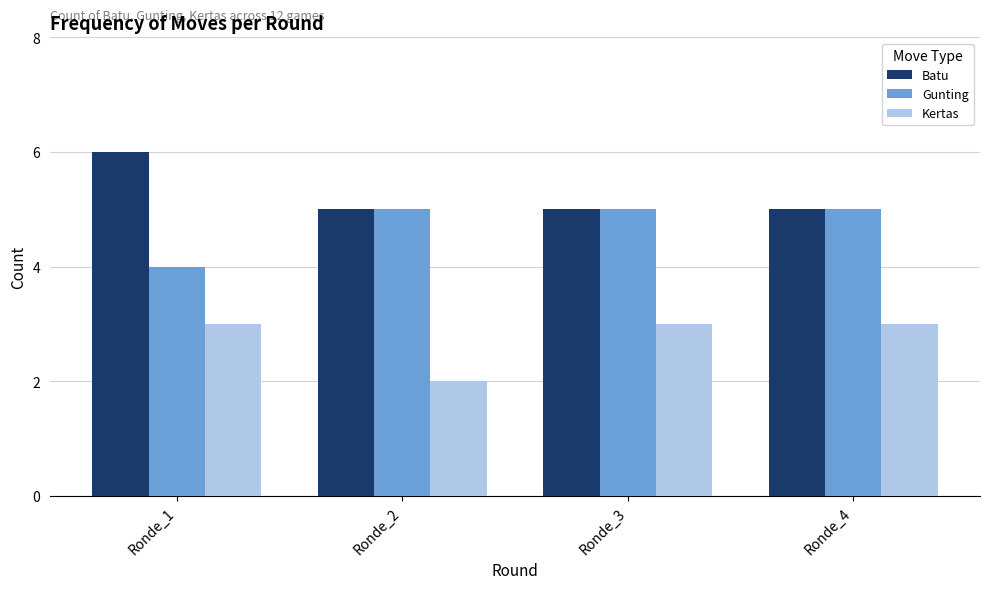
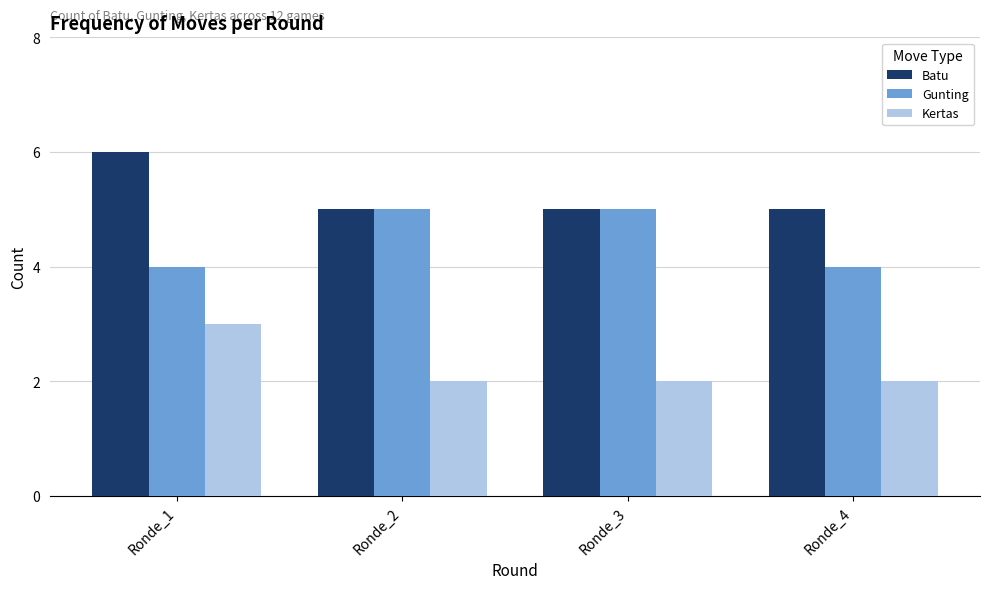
  {
    "Batu": {
      "Ronde_1": 6,
      "Ronde_2": 5,
      "Ronde_3": 5,
      "Ronde_4": 5
    },
    "Gunting": {
      "Ronde_1": 4,
      "Ronde_2": 5,
      "Ronde_3": 5,
-     "Ronde_4": 5
+     "Ronde_4": 4
    },
    "Kertas": {
      "Ronde_1": 3,
      "Ronde_2": 2,
-     "Ronde_3": 3,
-     "Ronde_4": 3
+     "Ronde_3": 2,
+     "Ronde_4": 2
    }
  }
